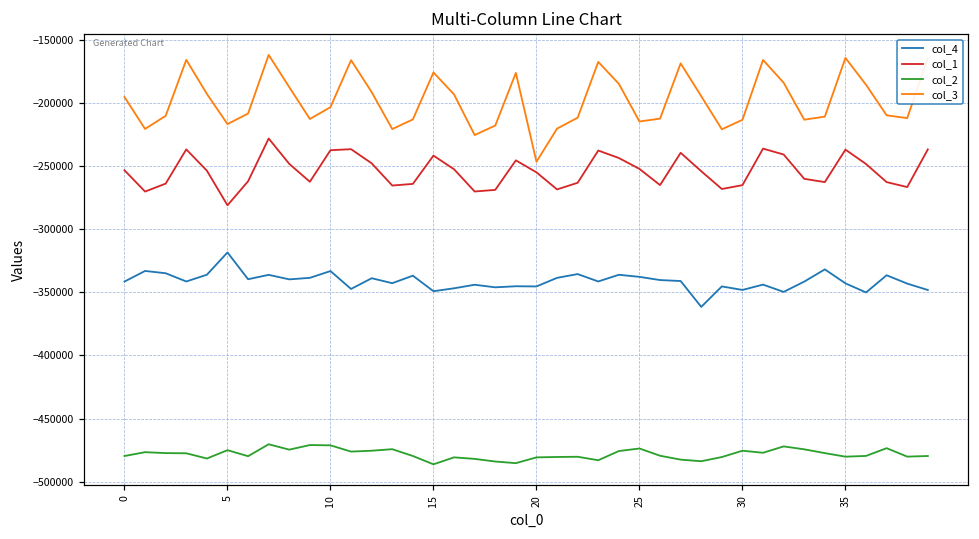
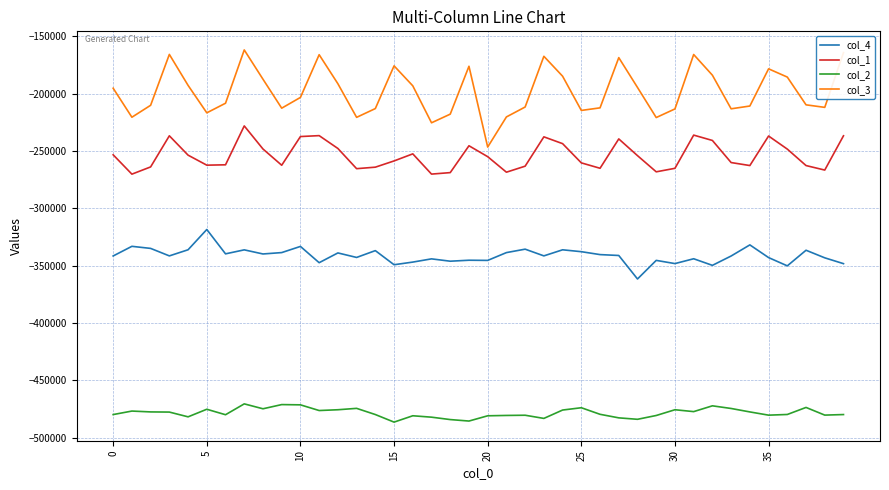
  {
    "col_4": {
      "0": -341000,
      "5": -318000,
      "10": -333000,
      "15": -349000,
      "20": -345000,
      "25": -338000,
      "30": -348000,
      "35": -343000
    },
    "col_1": {
      "0": -253000,
-     "5": -281000,
+     "5": -262000,
      "10": -237000,
-     "15": -242000,
+     "15": -259000,
      "20": -255000,
-     "25": -252000,
+     "25": -260000,
      "30": -265000,
      "35": -237000
    },
    "col_2": {
      "0": -480000,
      "5": -475000,
      "10": -471000,
      "15": -486000,
      "20": -481000,
      "25": -474000,
      "30": -476000,
      "35": -480000
    },
    "col_3": {
      "0": -195000,
      "5": -217000,
      "10": -203000,
      "15": -176000,
      "20": -247000,
      "25": -215000,
      "30": -213000,
-     "35": -164000
+     "35": -178000
    }
  }
